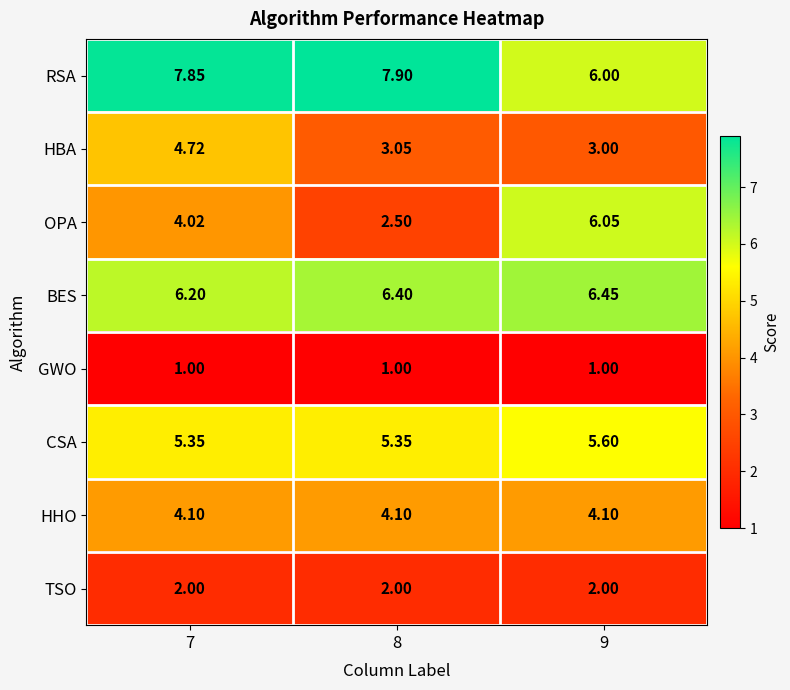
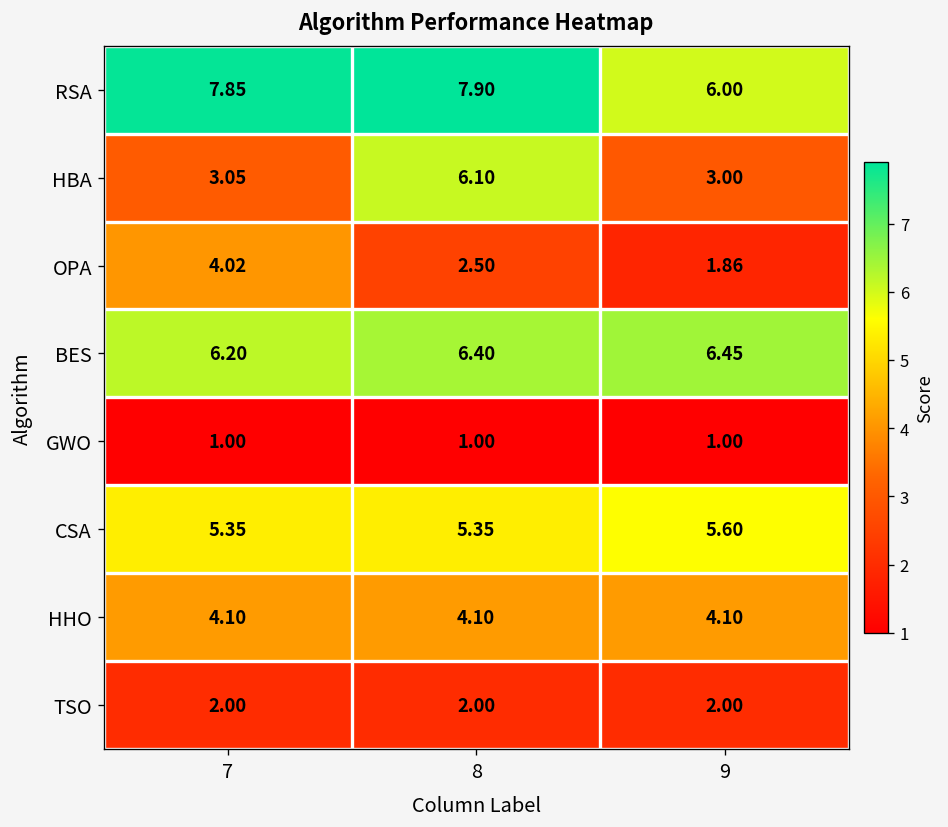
  {
    "RSA": {
      "7": 7.85,
      "8": 7.90,
      "9": 6.00
    },
    "HBA": {
-     "7": 4.72,
-     "8": 3.05,
+     "7": 3.05,
+     "8": 6.10,
      "9": 3.00
    },
    "OPA": {
      "7": 4.02,
      "8": 2.50,
-     "9": 6.05
+     "9": 1.86
    },
    "BES": {
      "7": 6.20,
      "8": 6.40,
      "9": 6.45
    },
    "GWO": {
      "7": 1.00,
      "8": 1.00,
      "9": 1.00
    },
    "CSA": {
      "7": 5.35,
      "8": 5.35,
      "9": 5.60
    },
    "HHO": {
      "7": 4.10,
      "8": 4.10,
      "9": 4.10
    },
    "TSO": {
      "7": 2.00,
      "8": 2.00,
      "9": 2.00
    }
  }
